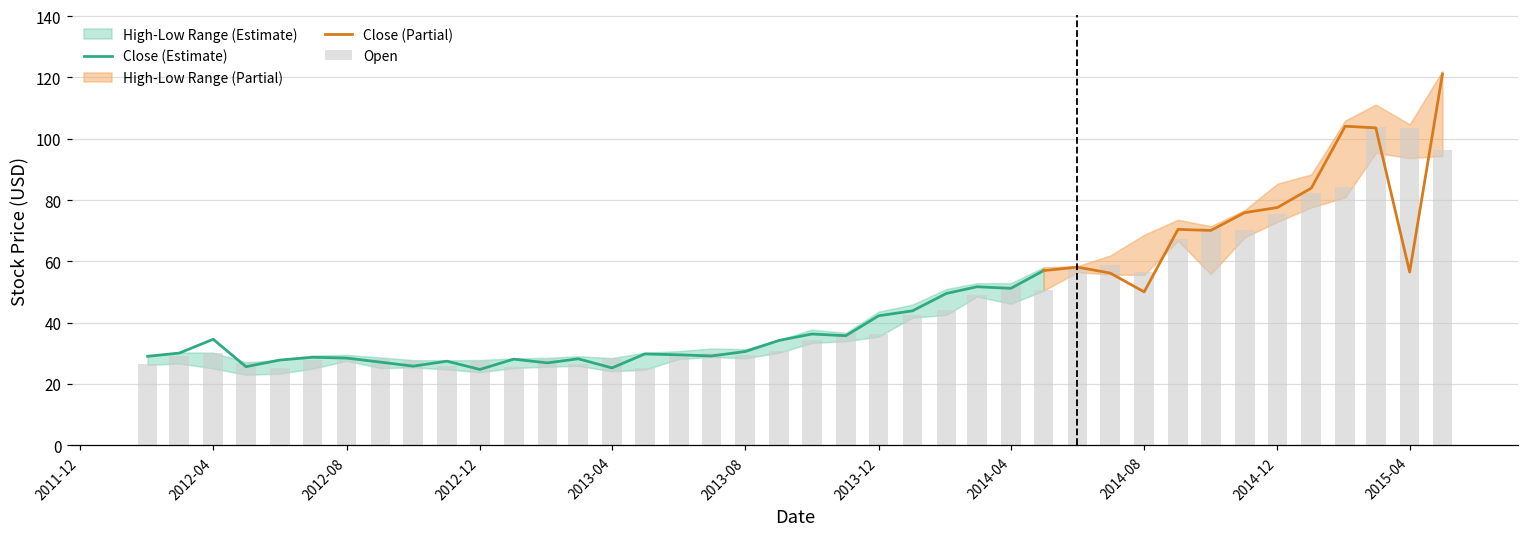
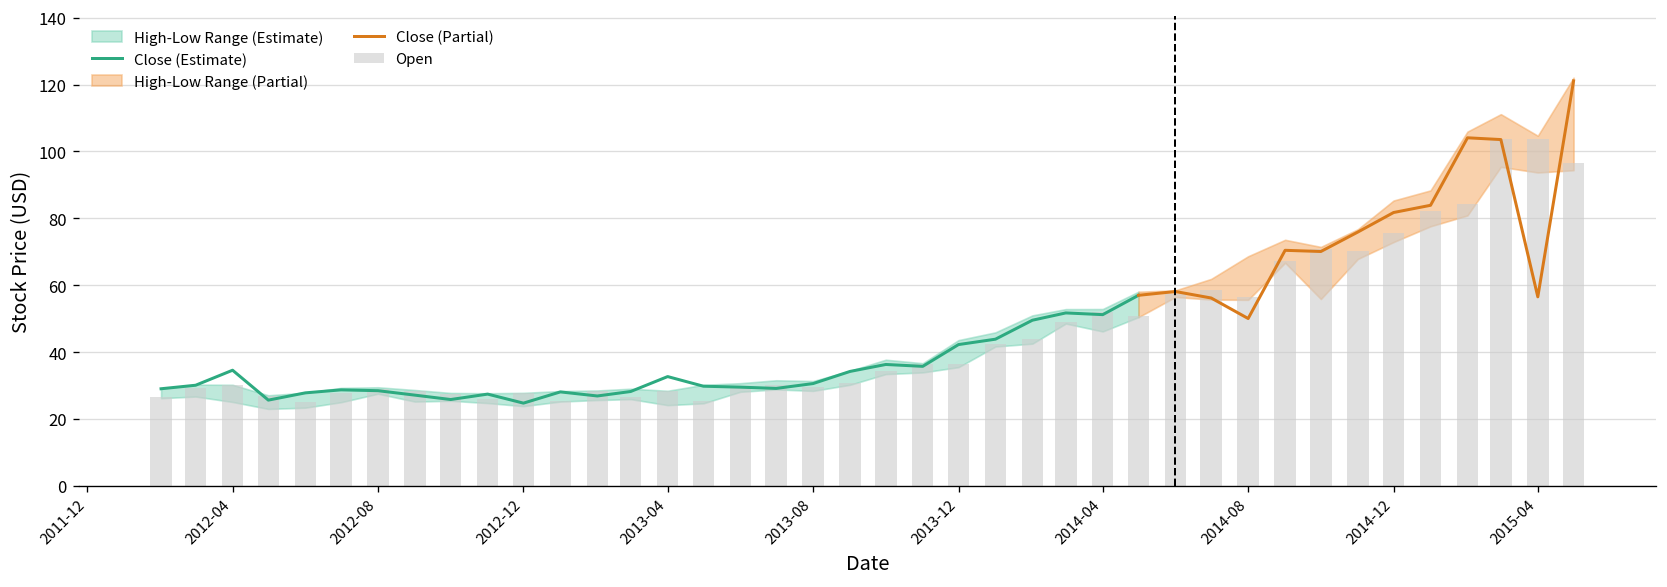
  {
    "Close (Estimate)": {
      "2012-04": 35,
      "2012-08": 28,
      "2012-12": 25,
-     "2013-04": 25,
+     "2013-04": 33,
      "2013-12": 42,
      "2014-04": 51
    },
    "Close (Partial)": {
      "2014-08": 50,
-     "2014-12": 78,
+     "2014-12": 82,
      "2015-04": 57
    }
  }
